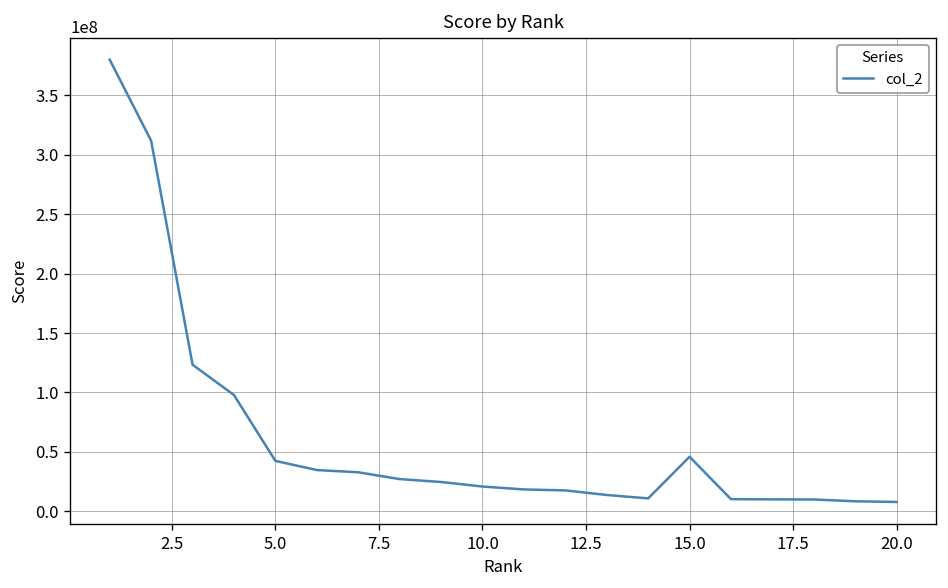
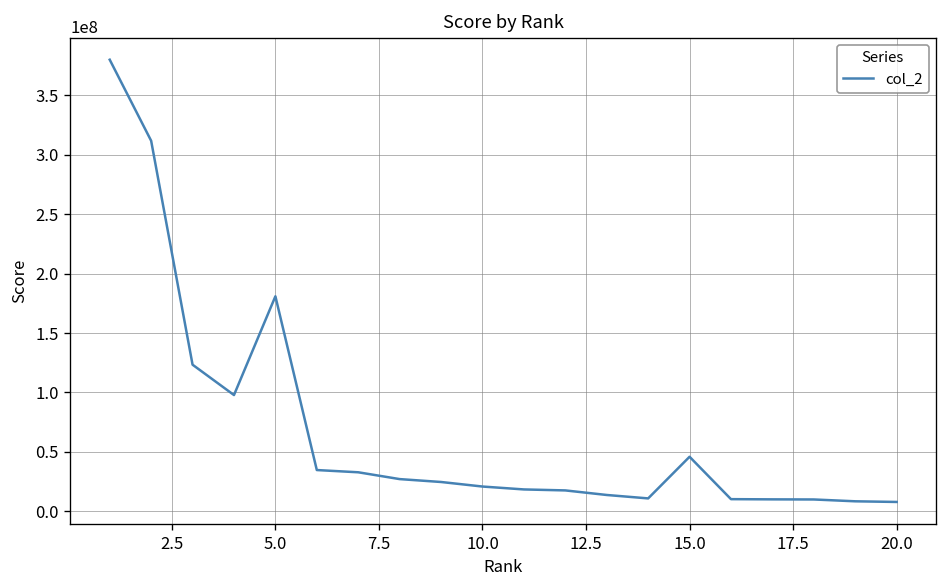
  {
-   "5.0": 40000000,
+   "5.0": 180000000,
    "10.0": 20000000,
    "15.0": 50000000,
    "20.0": 10000000
  }
